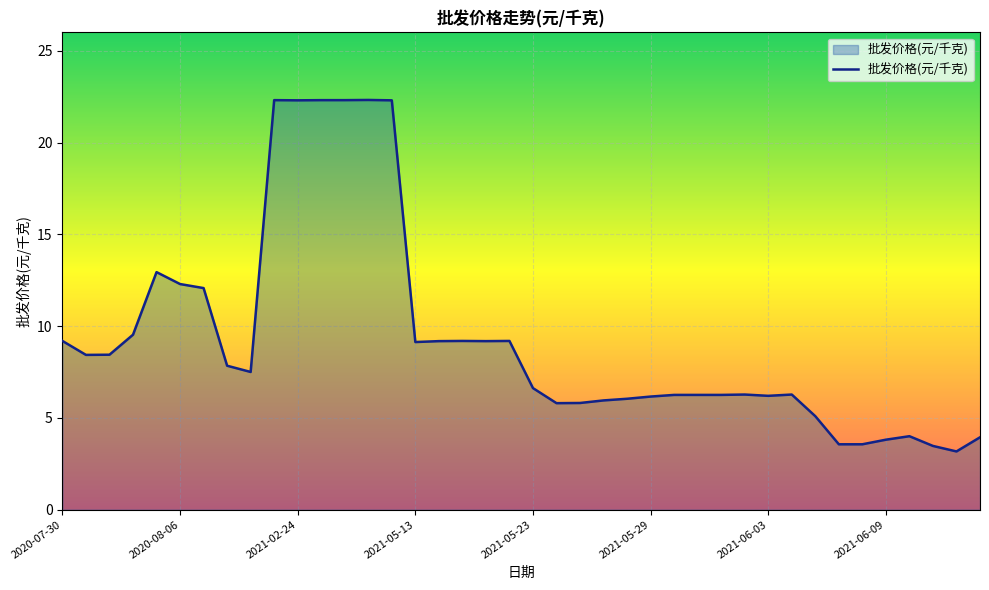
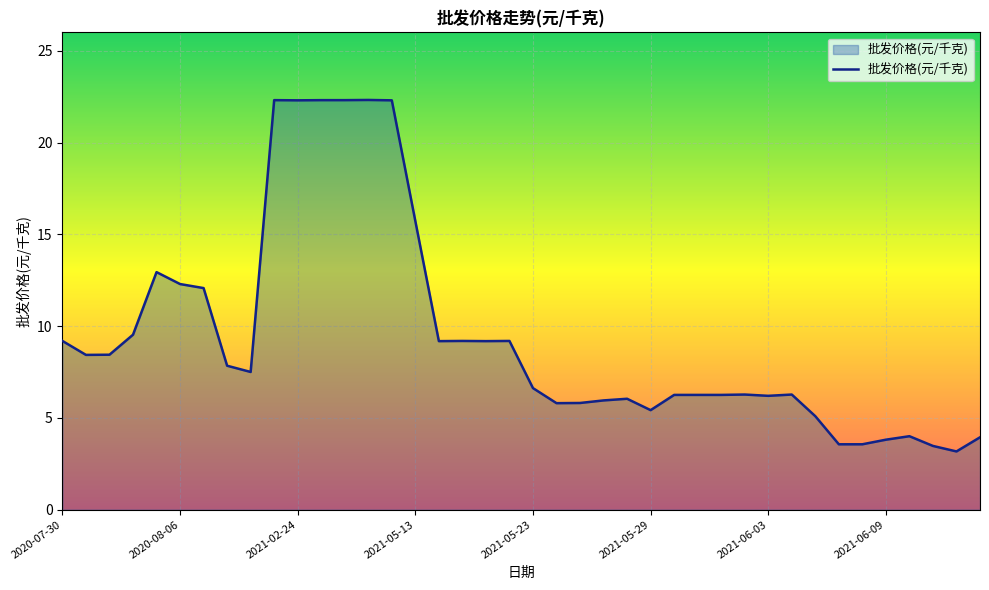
  {
    "2020-07-30": 9.2,
    "2020-08-06": 12.3,
    "2021-02-24": 22.3,
-   "2021-05-13": 9.1,
+   "2021-05-13": 15.7,
    "2021-05-23": 6.6,
-   "2021-05-29": 6.2,
+   "2021-05-29": 5.4,
    "2021-06-03": 6.2,
    "2021-06-09": 3.8
  }
